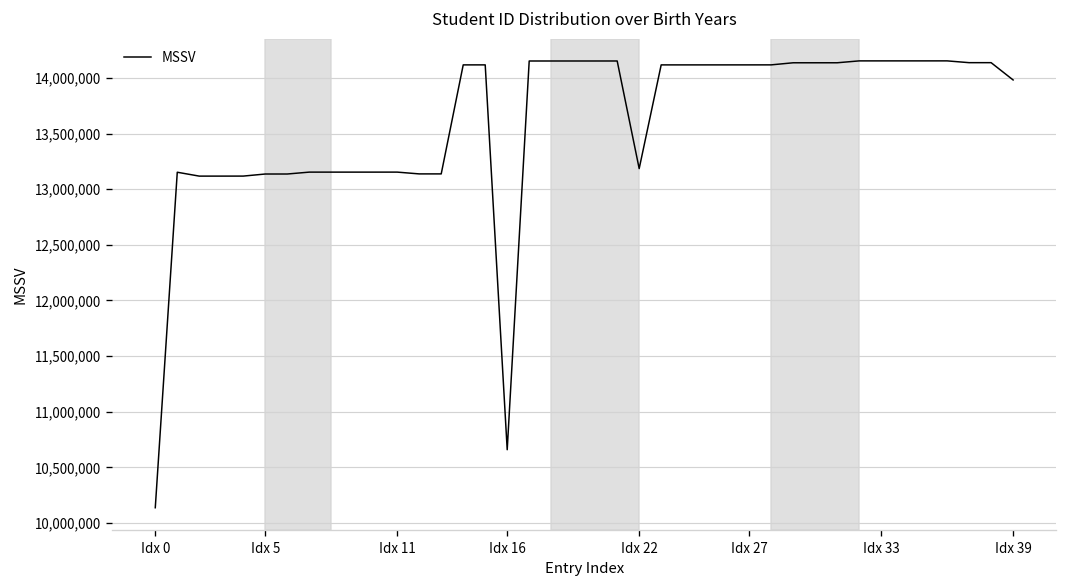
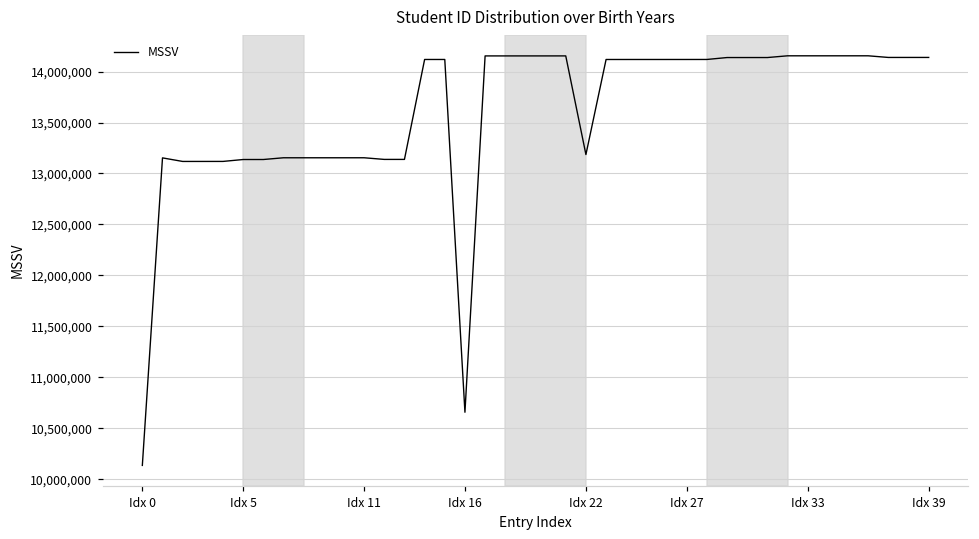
  {
    "Idx 0": "10,100,000",
    "Idx 5": "13,100,000",
    "Idx 11": "13,200,000",
    "Idx 16": "10,700,000",
    "Idx 22": "13,200,000",
    "Idx 27": "14,100,000",
    "Idx 33": "14,200,000",
-   "Idx 39": "14,000,000"
+   "Idx 39": "14,100,000"
  }
